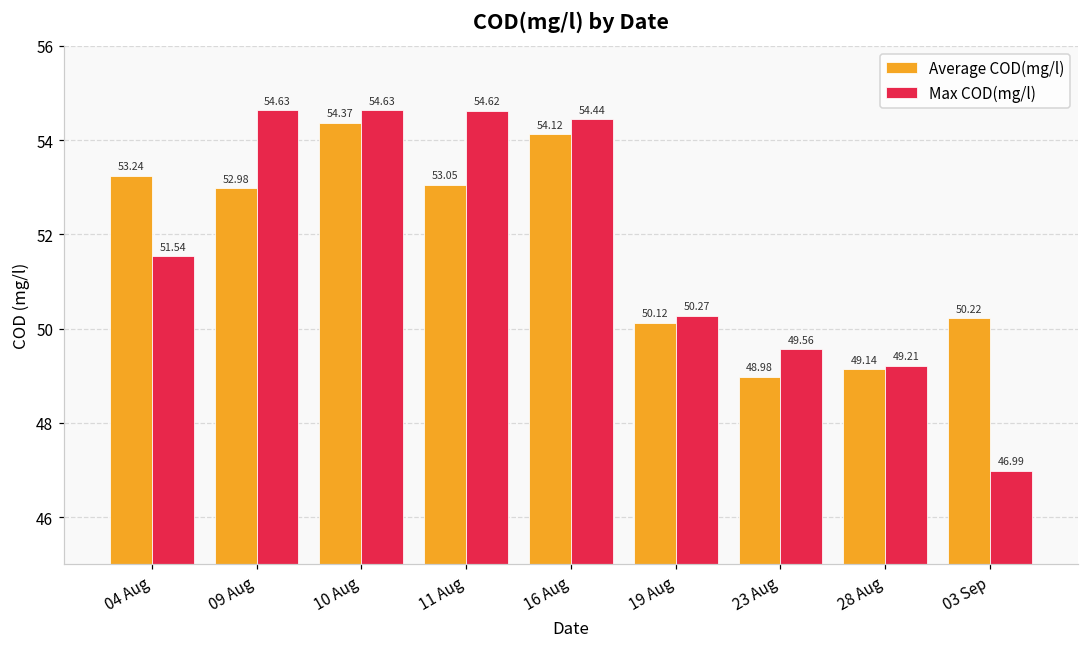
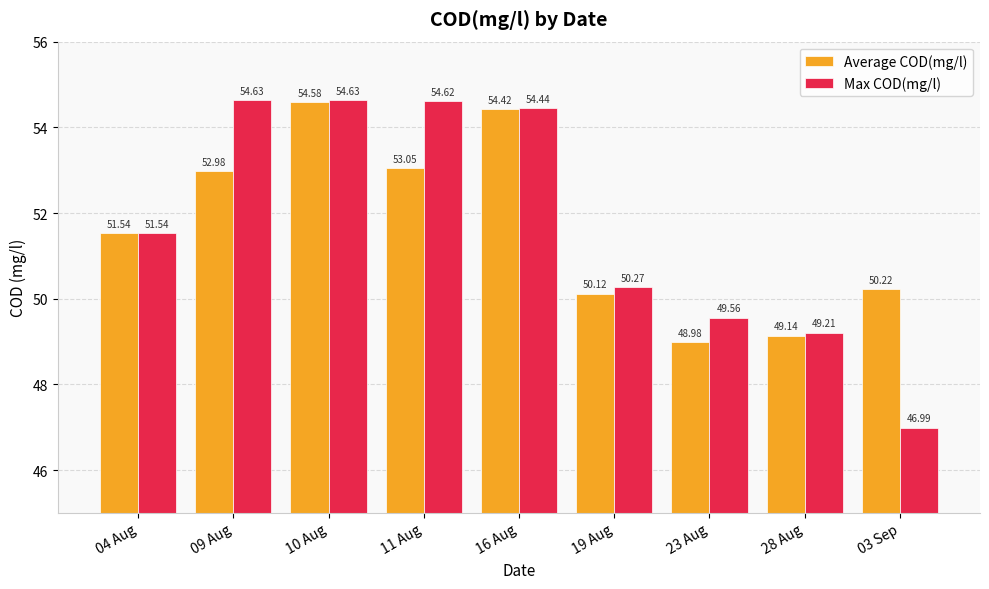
  {
    "Average COD(mg/l)": {
-     "04 Aug": 53.24,
+     "04 Aug": 51.54,
      "09 Aug": 52.98,
-     "10 Aug": 54.37,
+     "10 Aug": 54.58,
      "11 Aug": 53.05,
-     "16 Aug": 54.12,
+     "16 Aug": 54.42,
      "19 Aug": 50.12,
      "23 Aug": 48.98,
      "28 Aug": 49.14,
      "03 Sep": 50.22
    },
    "Max COD(mg/l)": {
      "04 Aug": 51.54,
      "09 Aug": 54.63,
      "10 Aug": 54.63,
      "11 Aug": 54.62,
      "16 Aug": 54.44,
      "19 Aug": 50.27,
      "23 Aug": 49.56,
      "28 Aug": 49.21,
      "03 Sep": 46.99
    }
  }
